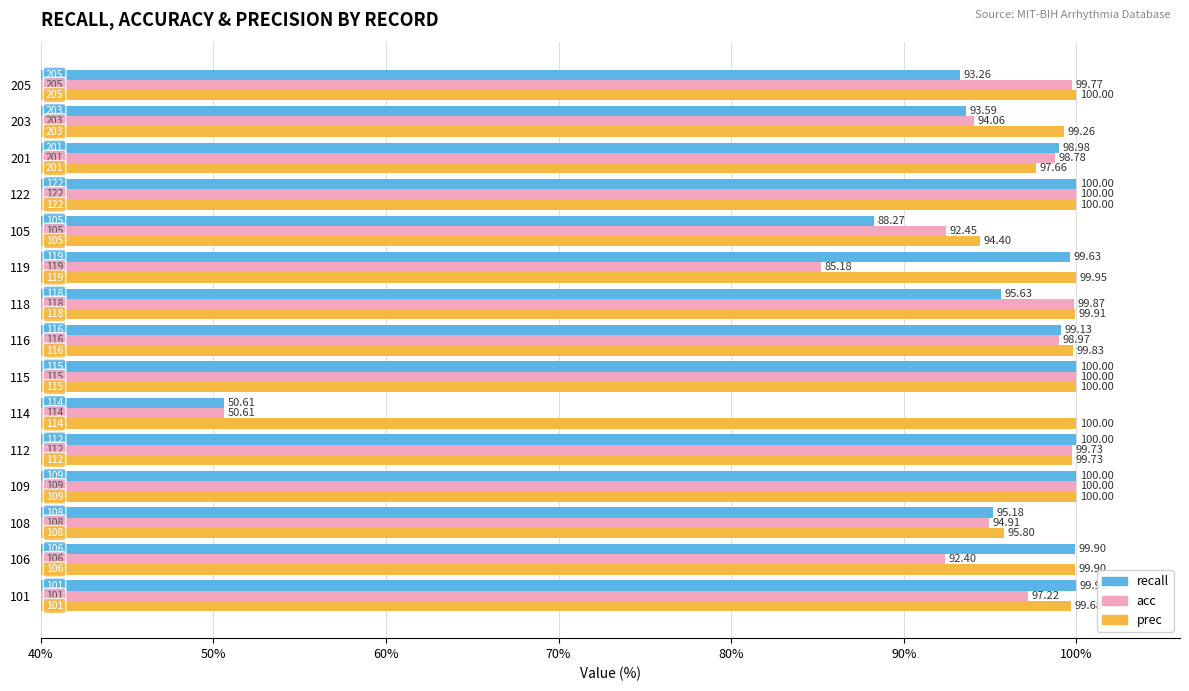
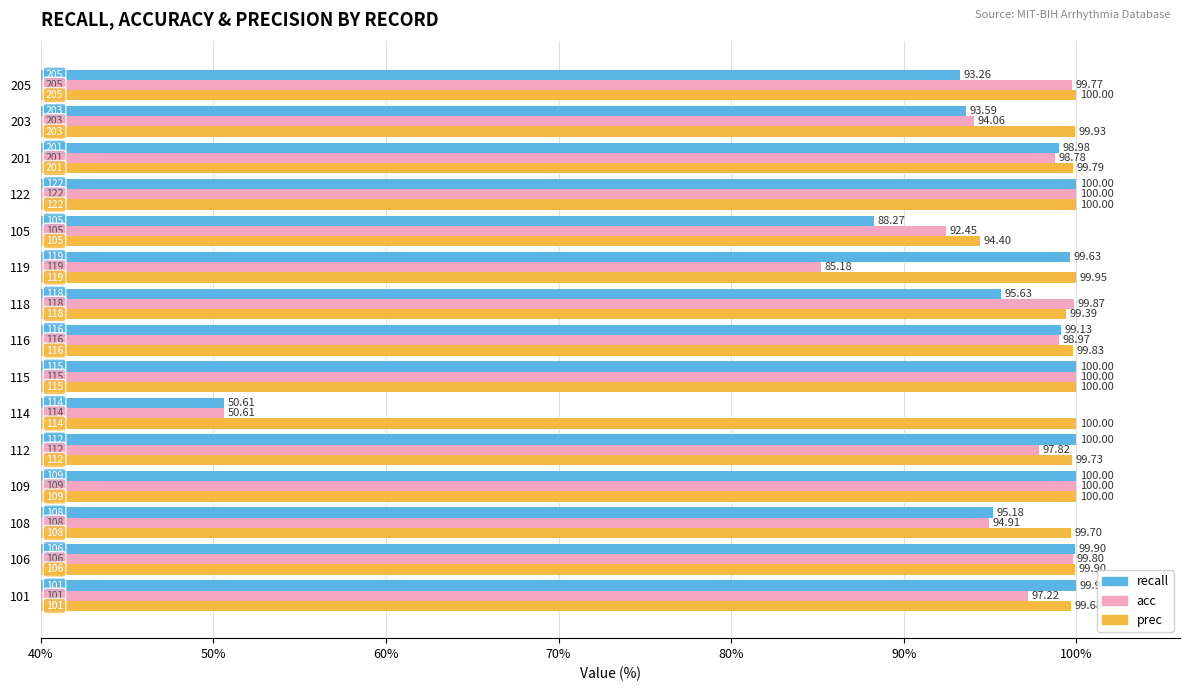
  {
    "recall": {
      "205": 93.26,
      "203": 93.59,
      "201": 98.98,
      "122": 100.00,
      "105": 88.27,
      "119": 99.63,
      "118": 95.63,
      "116": 99.13,
      "115": 100.00,
      "114": 50.61,
      "112": 100.00,
      "109": 100.00,
      "108": 95.18,
      "106": 99.90
    },
    "acc": {
      "205": 99.77,
      "203": 94.06,
      "201": 98.78,
      "122": 100.00,
      "105": 92.45,
      "119": 85.18,
      "118": 99.87,
      "116": 98.97,
      "115": 100.00,
      "114": 50.61,
-     "112": 99.73,
+     "112": 97.82,
      "109": 100.00,
      "108": 94.91,
-     "106": 92.40,
+     "106": 99.80,
      "101": 97.22
    },
    "prec": {
      "205": 100.00,
-     "203": 99.26,
-     "201": 97.66,
+     "203": 99.93,
+     "201": 99.79,
      "122": 100.00,
      "105": 94.40,
      "119": 99.95,
-     "118": 99.91,
+     "118": 99.39,
      "116": 99.83,
      "115": 100.00,
      "114": 100.00,
      "112": 99.73,
      "109": 100.00,
-     "108": 95.80
+     "108": 99.70
    }
  }
